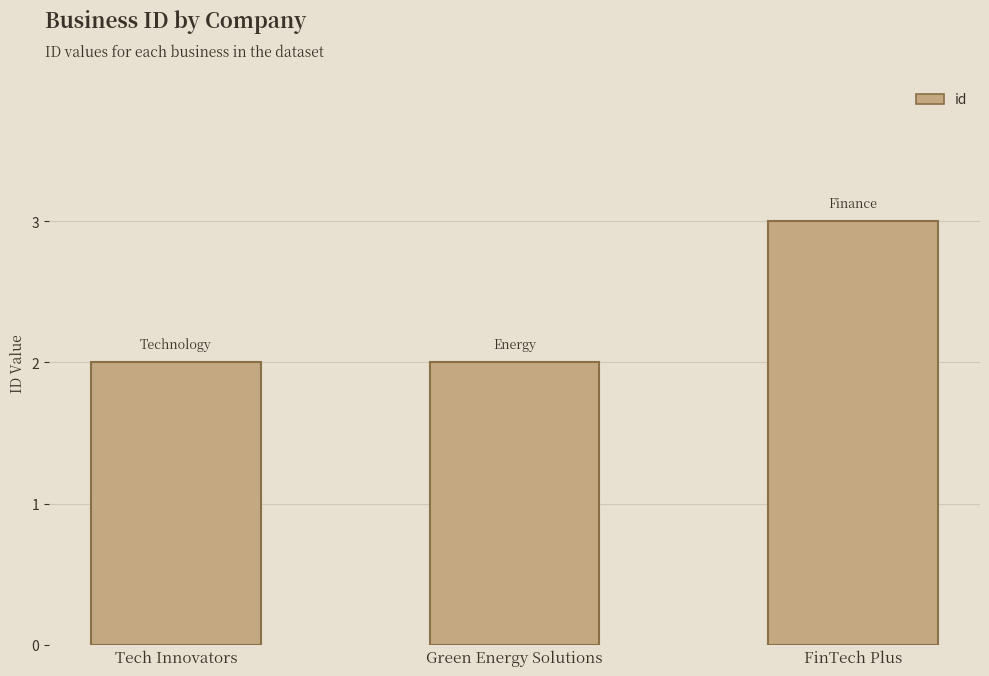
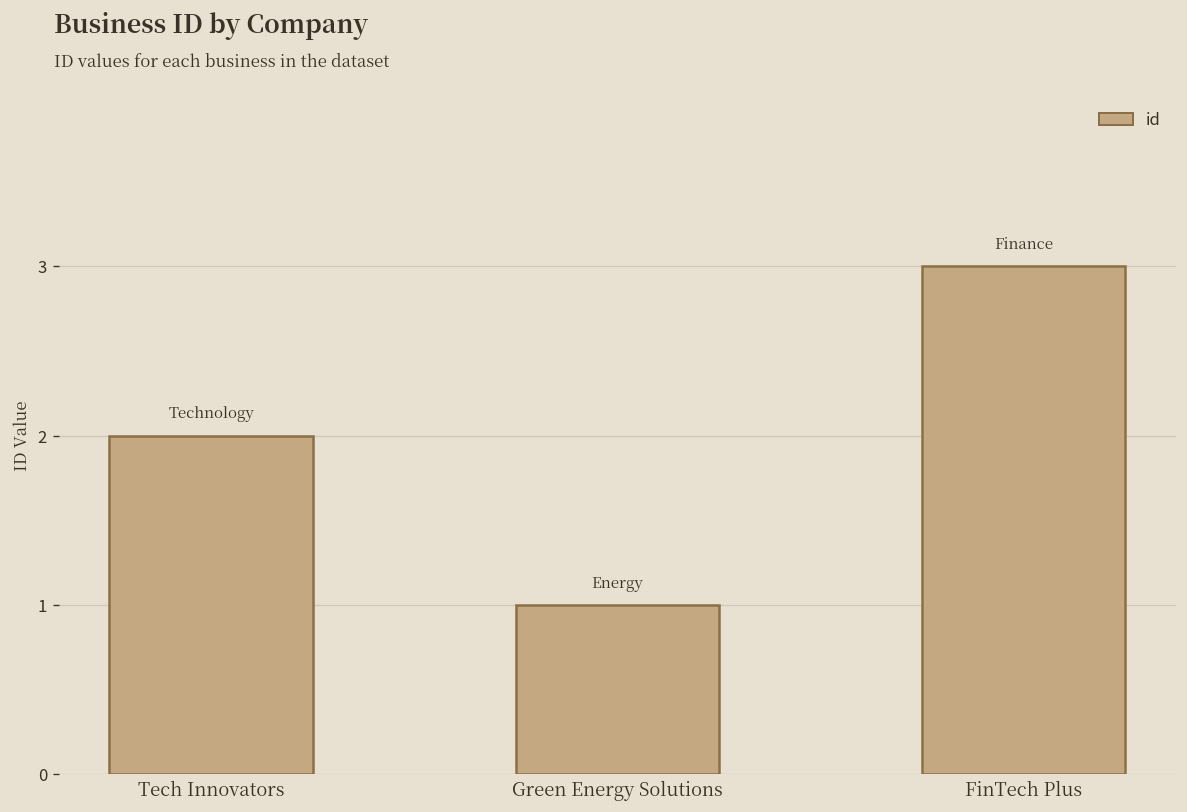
  {
    "Tech Innovators": 2,
-   "Green Energy Solutions": 2,
+   "Green Energy Solutions": 1,
    "FinTech Plus": 3
  }
